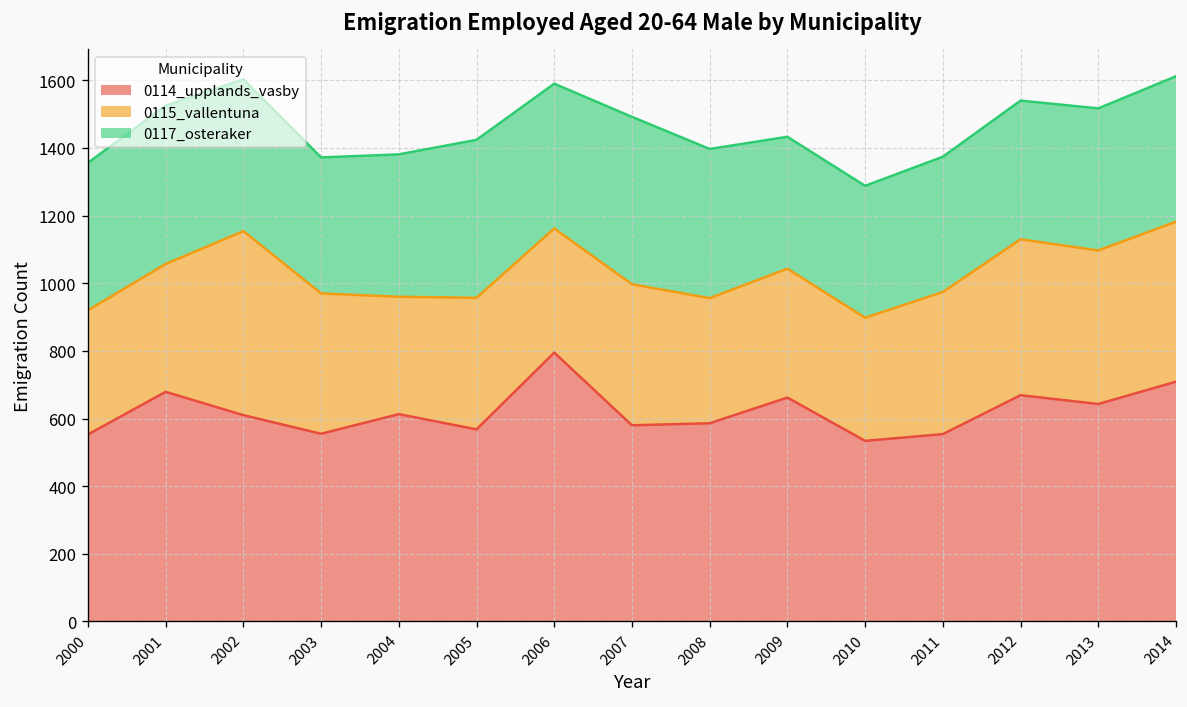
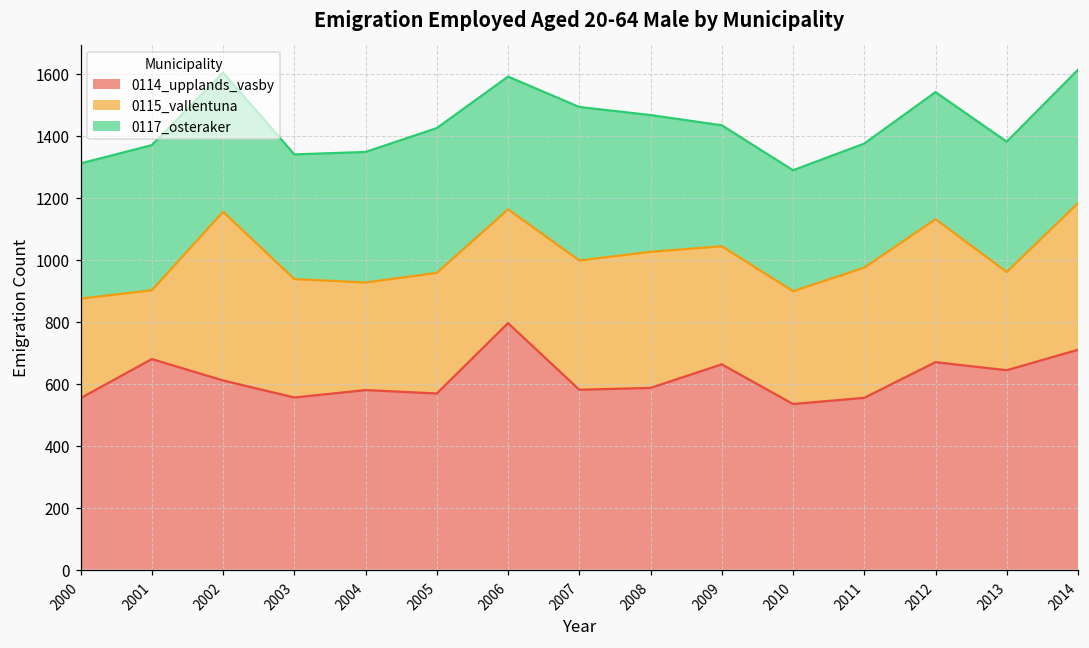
  {
    "0114_upplands_vasby": {
      "2000": 550,
      "2001": 680,
      "2002": 610,
      "2003": 560,
-     "2004": 610,
+     "2004": 580,
      "2005": 570,
      "2006": 800,
      "2007": 580,
      "2008": 590,
      "2009": 660,
      "2010": 530,
      "2011": 550,
      "2012": 670,
      "2013": 640,
      "2014": 710
    },
    "0115_vallentuna": {
-     "2000": 370,
-     "2001": 380,
+     "2000": 320,
+     "2001": 220,
      "2002": 540,
-     "2003": 420,
+     "2003": 380,
      "2004": 350,
      "2005": 390,
      "2006": 370,
      "2007": 420,
-     "2008": 370,
+     "2008": 440,
      "2009": 380,
      "2010": 360,
      "2011": 420,
      "2012": 460,
-     "2013": 450,
+     "2013": 320,
      "2014": 470
    },
    "0117_osteraker": {
      "2000": 440,
      "2003": 400,
      "2004": 420,
      "2005": 470,
      "2006": 430,
      "2007": 500,
      "2008": 440,
      "2009": 390,
      "2010": 390,
      "2011": 400,
      "2012": 410,
      "2013": 420,
      "2014": 430
    }
  }
